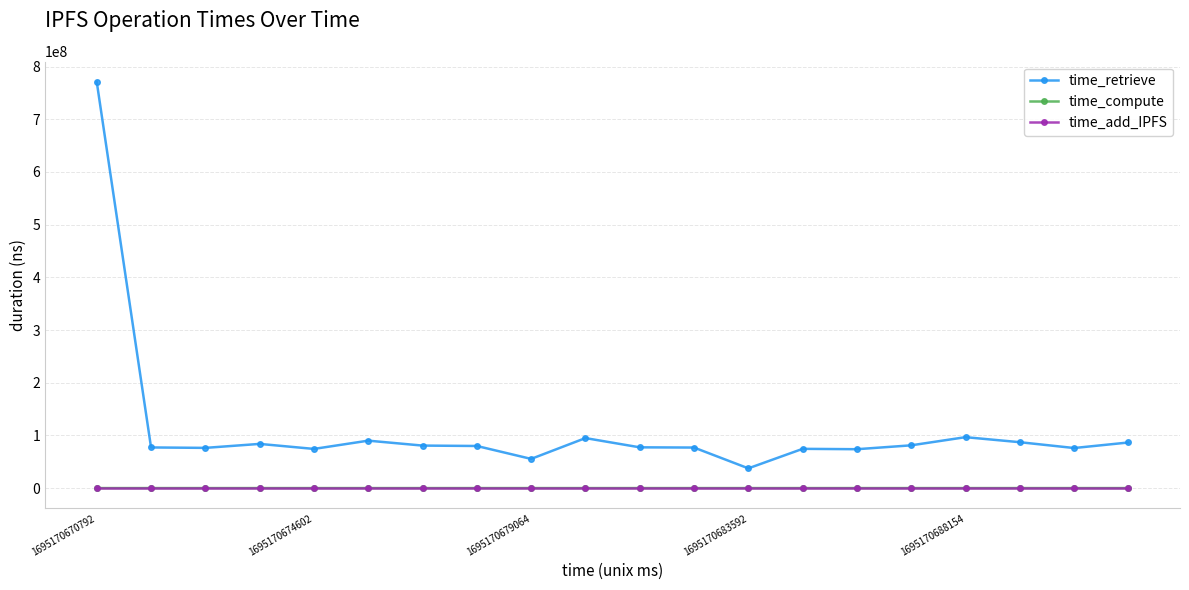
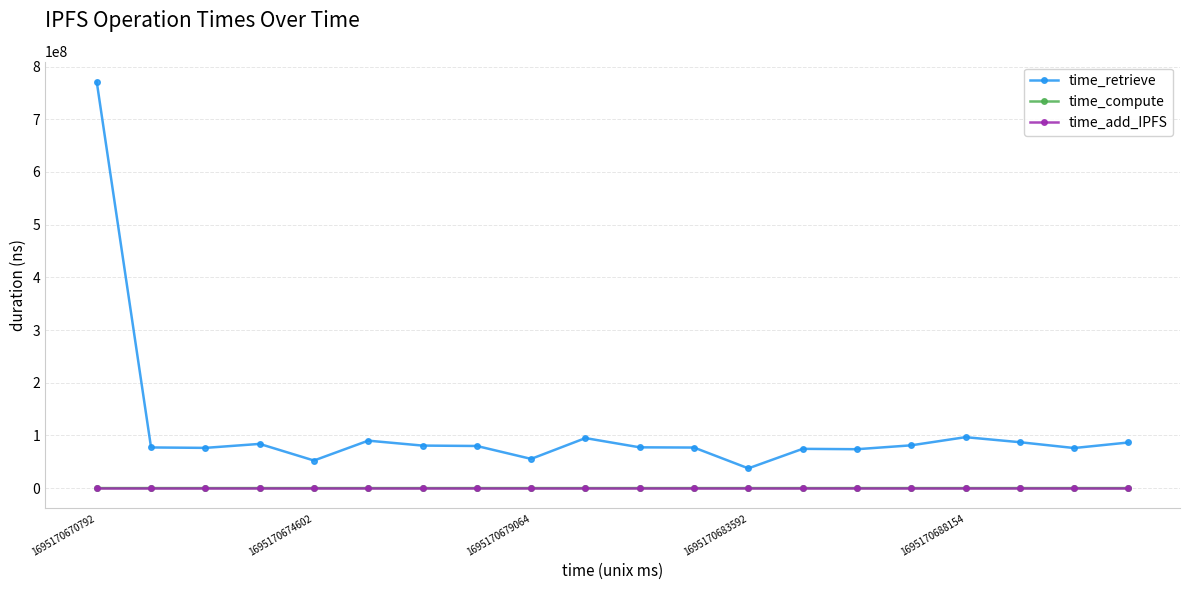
  {
    "time_retrieve": {
      "1695170670792": 770000000,
-     "1695170674602": 70000000,
+     "1695170674602": 50000000,
      "1695170679064": 60000000,
      "1695170683592": 40000000,
      "1695170688154": 100000000
    },
    "time_add_IPFS": {
      "1695170670792": 0,
      "1695170674602": 0,
      "1695170679064": 0,
      "1695170683592": 0,
      "1695170688154": 0
    }
  }
